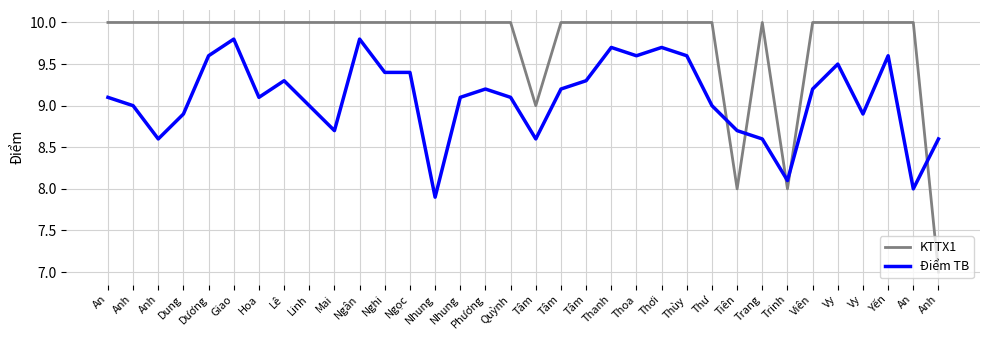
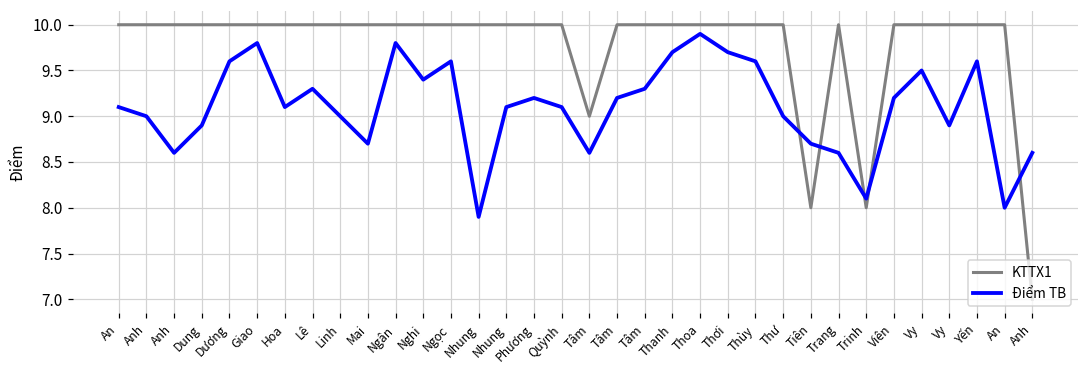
  {
    "KTTX1": {
      "Dung": 10.0,
      "Dương": 10.0,
      "Giao": 10.0,
      "Hoa": 10.0,
      "Lê": 10.0,
      "Linh": 10.0,
      "Mai": 10.0,
      "Ngân": 10.0,
      "Nghi": 10.0,
      "Ngọc": 10.0,
      "Phương": 10.0,
      "Quỳnh": 10.0,
      "Thanh": 10.0,
      "Thoa": 10.0,
      "Thơi": 10.0,
      "Thùy": 10.0,
      "Thư": 10.0,
      "Tiên": 8.0,
      "Trang": 10.0,
      "Trinh": 8.0,
      "Viên": 10.0,
      "Yến": 10.0
    },
    "Điểm TB": {
      "Dung": 8.9,
      "Dương": 9.6,
      "Giao": 9.8,
      "Hoa": 9.1,
      "Lê": 9.3,
      "Linh": 9.0,
      "Mai": 8.7,
      "Ngân": 9.8,
      "Nghi": 9.4,
-     "Ngọc": 9.4,
+     "Ngọc": 9.6,
      "Phương": 9.2,
      "Quỳnh": 9.1,
      "Thanh": 9.7,
-     "Thoa": 9.6,
+     "Thoa": 9.9,
      "Thơi": 9.7,
      "Thùy": 9.6,
      "Thư": 9.0,
      "Tiên": 8.7,
      "Trang": 8.6,
      "Trinh": 8.1,
      "Viên": 9.2,
      "Yến": 9.6
    }
  }
